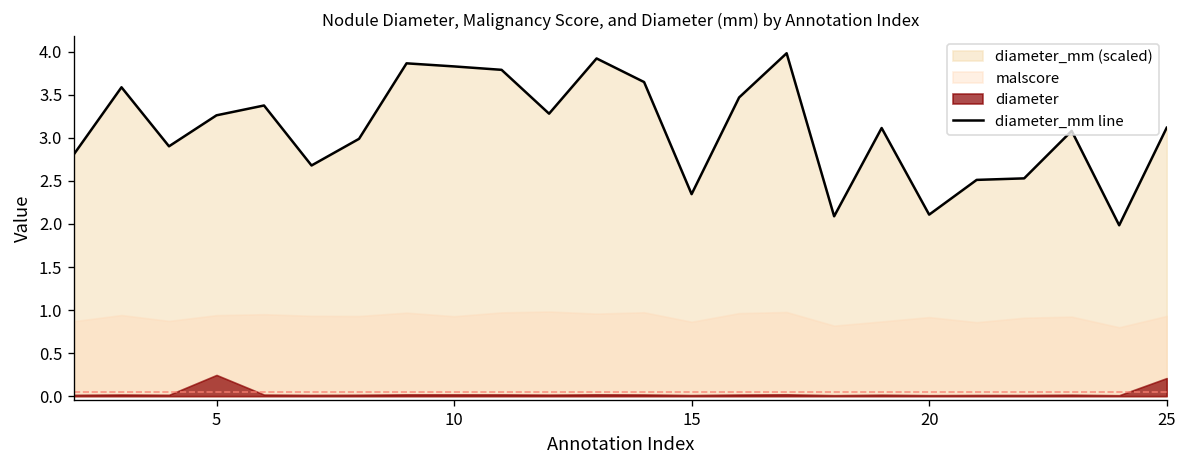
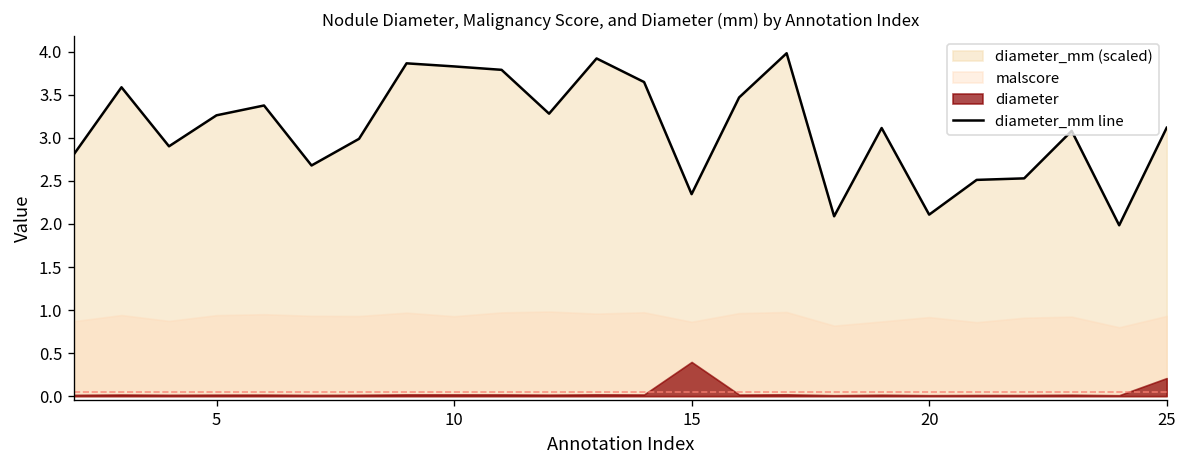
  {
    "diameter": {
-     "5": 0.2,
-     "15": 0.0,
+     "5": 0.0,
+     "15": 0.4,
      "25": 0.2
    }
  }
